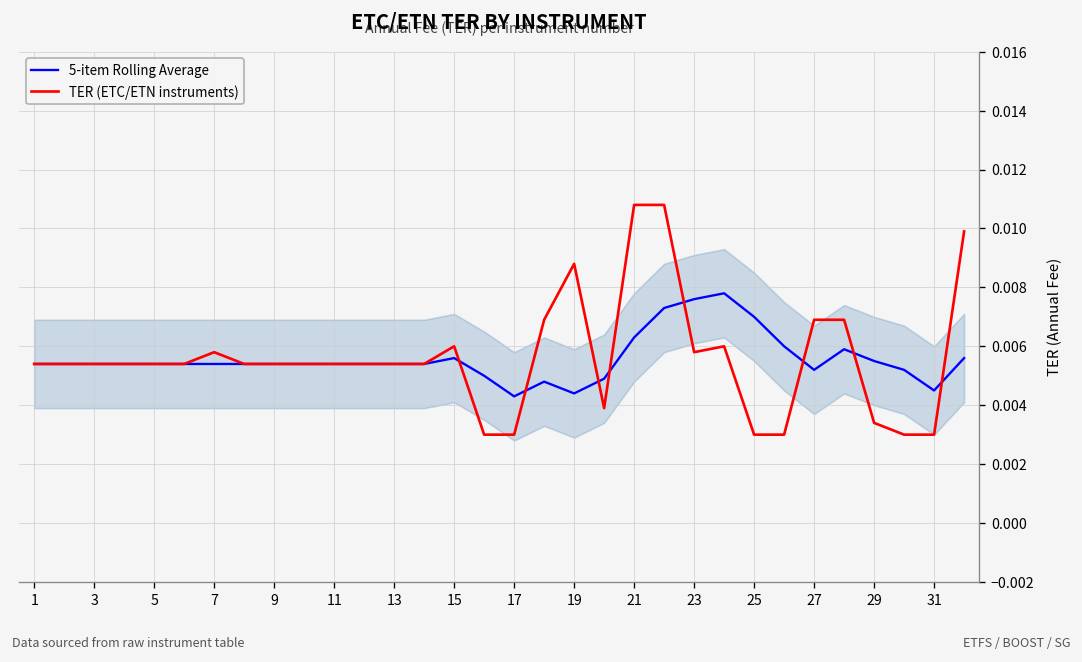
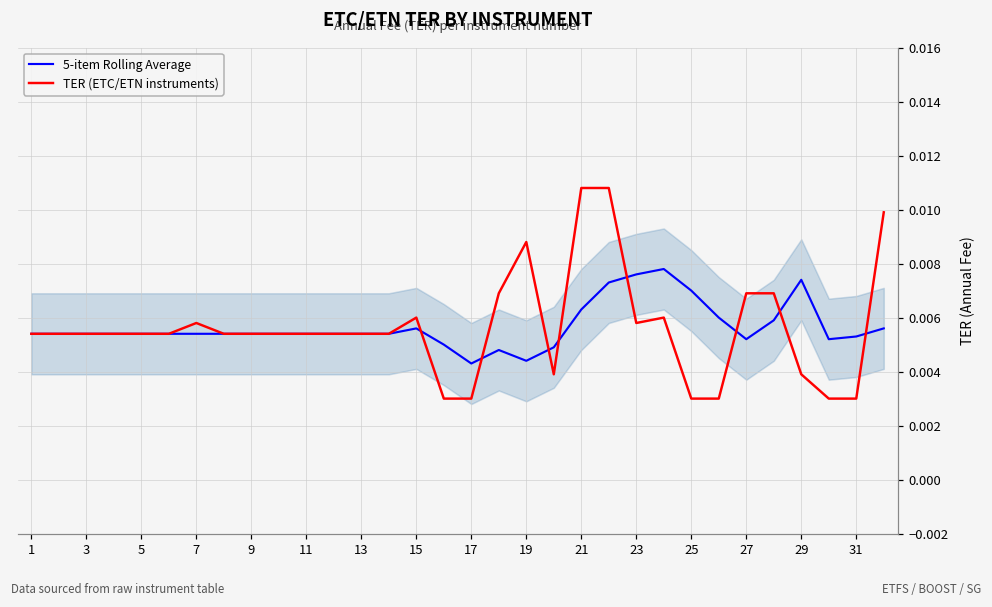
  {
    "5-item Rolling Average": {
      "7": 0.0054,
      "15": 0.0056,
      "17": 0.0043,
      "19": 0.0044,
      "21": 0.0063,
      "23": 0.0076,
      "25": 0.0070,
      "27": 0.0052,
-     "29": 0.0055,
-     "31": 0.0045
+     "29": 0.0074,
+     "31": 0.0053
    },
    "TER (ETC/ETN instruments)": {
      "7": 0.0058,
      "15": 0.0060,
      "17": 0.0030,
      "19": 0.0088,
      "21": 0.0108,
      "23": 0.0058,
      "25": 0.0030,
      "27": 0.0069,
-     "29": 0.0034,
+     "29": 0.0039,
      "31": 0.0030
    }
  }
